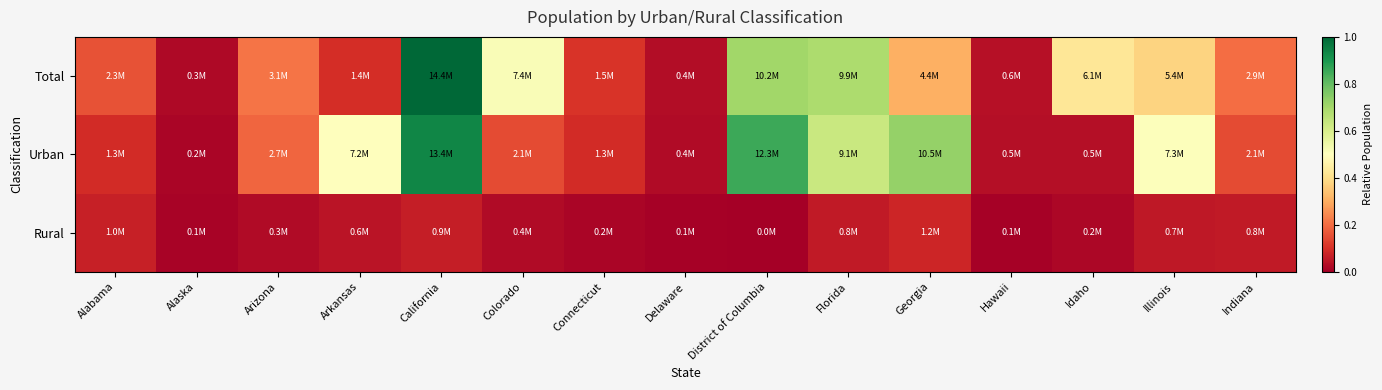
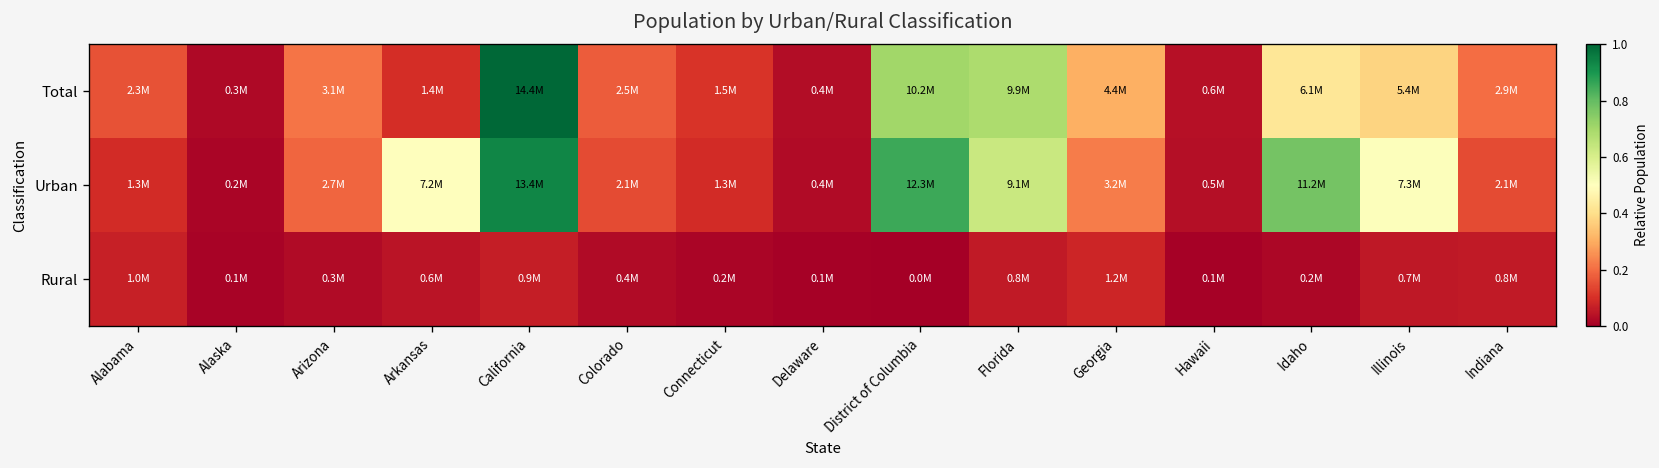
  {
    "Total": {
      "Alabama": "2.3M",
      "Alaska": "0.3M",
      "Arizona": "3.1M",
      "Arkansas": "1.4M",
      "California": "14.4M",
-     "Colorado": "7.4M",
+     "Colorado": "2.5M",
      "Connecticut": "1.5M",
      "Delaware": "0.4M",
      "District of Columbia": "10.2M",
      "Florida": "9.9M",
      "Georgia": "4.4M",
      "Hawaii": "0.6M",
      "Idaho": "6.1M",
      "Illinois": "5.4M",
      "Indiana": "2.9M"
    },
    "Urban": {
      "Alabama": "1.3M",
      "Alaska": "0.2M",
      "Arizona": "2.7M",
      "Arkansas": "7.2M",
      "California": "13.4M",
      "Colorado": "2.1M",
      "Connecticut": "1.3M",
      "Delaware": "0.4M",
      "District of Columbia": "12.3M",
      "Florida": "9.1M",
-     "Georgia": "10.5M",
+     "Georgia": "3.2M",
      "Hawaii": "0.5M",
-     "Idaho": "0.5M",
+     "Idaho": "11.2M",
      "Illinois": "7.3M",
      "Indiana": "2.1M"
    },
    "Rural": {
      "Alabama": "1.0M",
      "Alaska": "0.1M",
      "Arizona": "0.3M",
      "Arkansas": "0.6M",
      "California": "0.9M",
      "Colorado": "0.4M",
      "Connecticut": "0.2M",
      "Delaware": "0.1M",
      "District of Columbia": "0.0M",
      "Florida": "0.8M",
      "Georgia": "1.2M",
      "Hawaii": "0.1M",
      "Idaho": "0.2M",
      "Illinois": "0.7M",
      "Indiana": "0.8M"
    }
  }
